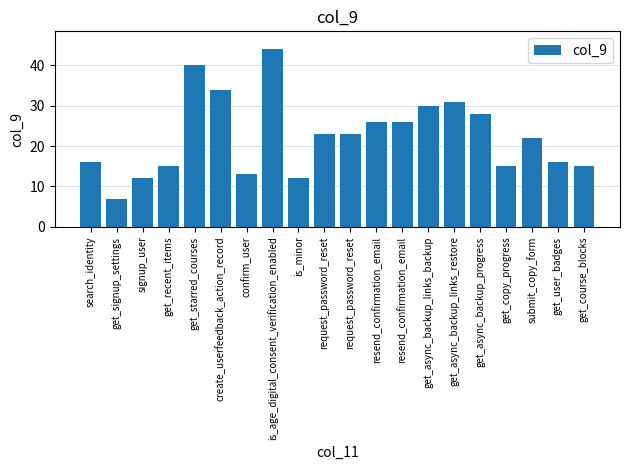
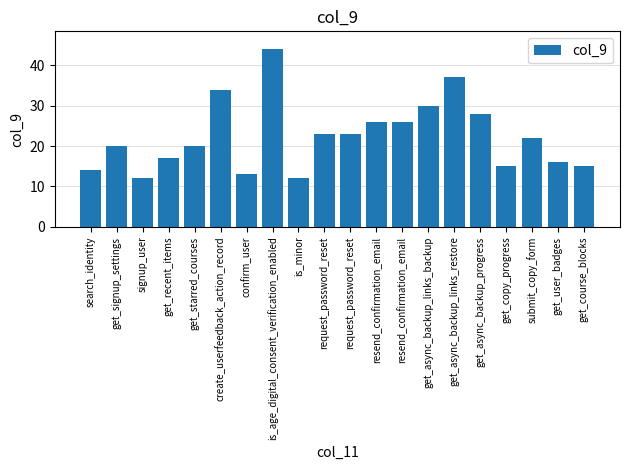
  {
-   "search_identity": 16,
-   "get_signup_settings": 7,
+   "search_identity": 14,
+   "get_signup_settings": 20,
    "signup_user": 12,
-   "get_recent_items": 15,
-   "get_starred_courses": 40,
+   "get_recent_items": 17,
+   "get_starred_courses": 20,
    "create_userfeedback_action_record": 34,
    "confirm_user": 13,
    "is_age_digital_consent_verification_enabled": 44,
    "is_minor": 12,
    "get_async_backup_links_backup": 30,
-   "get_async_backup_links_restore": 31,
+   "get_async_backup_links_restore": 37,
    "get_async_backup_progress": 28,
    "get_copy_progress": 15,
    "submit_copy_form": 22,
    "get_user_badges": 16,
    "get_course_blocks": 15
  }
